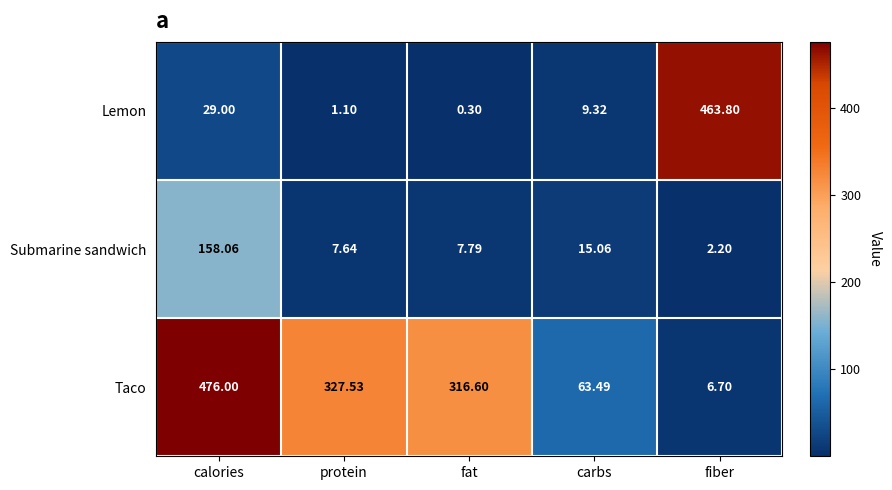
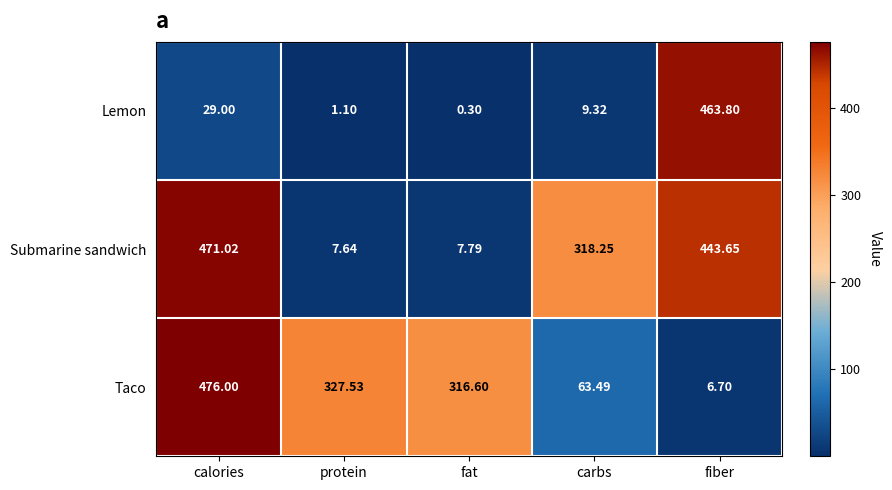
  {
    "Lemon": {
      "calories": 29.00,
      "protein": 1.10,
      "fat": 0.30,
      "carbs": 9.32,
      "fiber": 463.80
    },
    "Submarine sandwich": {
-     "calories": 158.06,
+     "calories": 471.02,
      "protein": 7.64,
      "fat": 7.79,
-     "carbs": 15.06,
-     "fiber": 2.20
+     "carbs": 318.25,
+     "fiber": 443.65
    },
    "Taco": {
      "calories": 476.00,
      "protein": 327.53,
      "fat": 316.60,
      "carbs": 63.49,
      "fiber": 6.70
    }
  }
